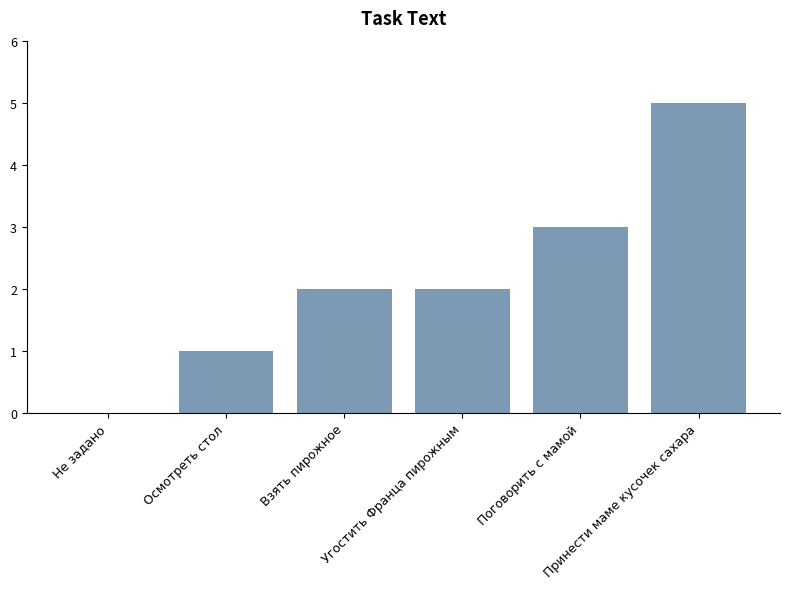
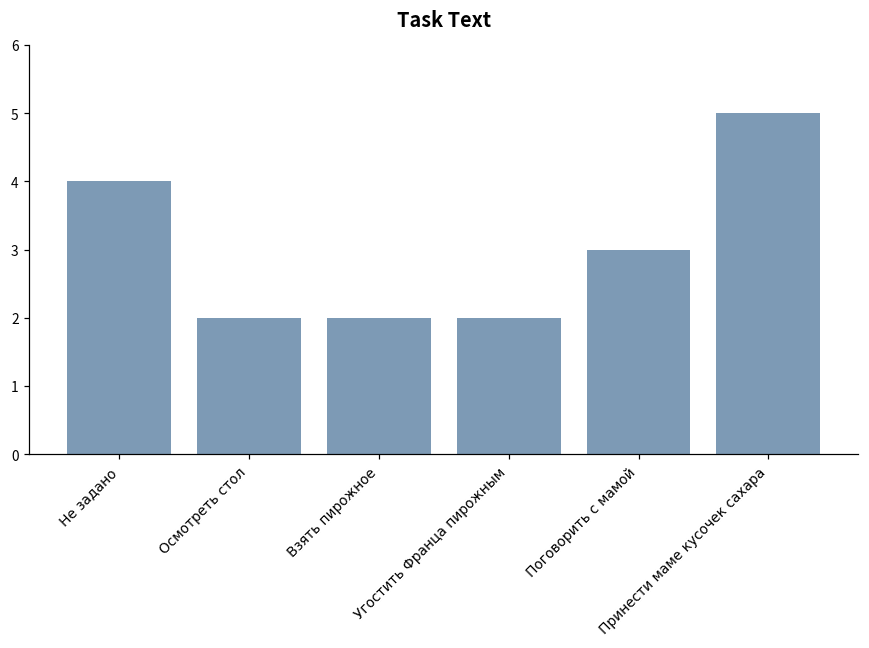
  {
-   "Не задано": 0,
-   "Осмотреть стол": 1,
+   "Не задано": 4,
+   "Осмотреть стол": 2,
    "Взять пирожное": 2,
    "Угостить Франца пирожным": 2,
    "Поговорить с мамой": 3,
    "Принести маме кусочек сахара": 5
  }
